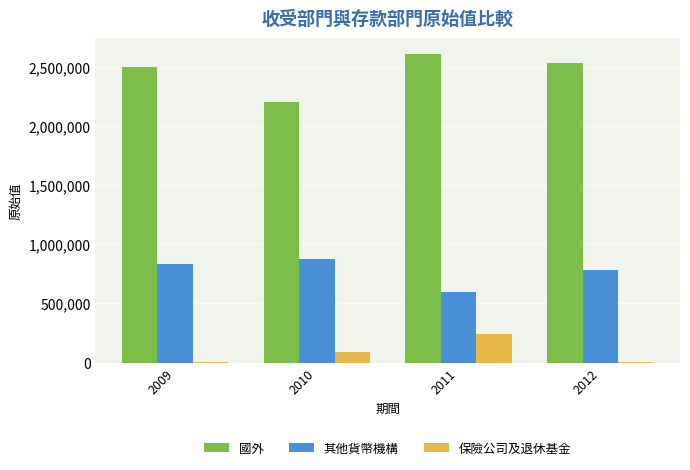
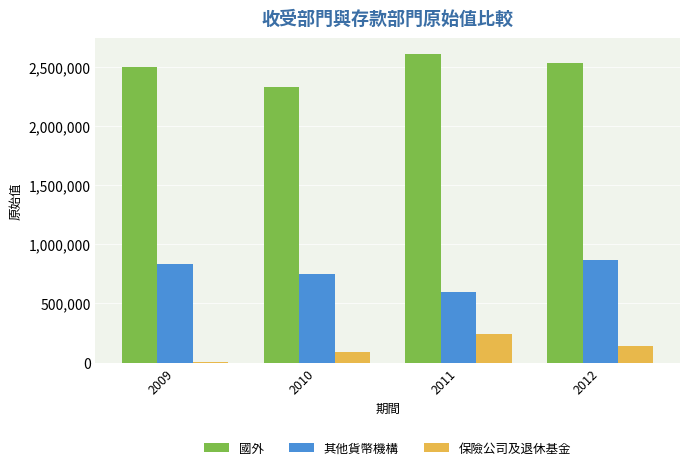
  {
    "國外": {
      "2009": "2,500,000",
-     "2010": "2,200,000",
+     "2010": "2,330,000",
      "2011": "2,610,000",
      "2012": "2,530,000"
    },
    "其他貨幣機構": {
      "2009": "830,000",
-     "2010": "870,000",
+     "2010": "750,000",
      "2011": "590,000",
-     "2012": "780,000"
+     "2012": "860,000"
    },
    "保險公司及退休基金": {
      "2010": "90,000",
      "2011": "240,000",
-     "2012": "10,000"
+     "2012": "140,000"
    }
  }
